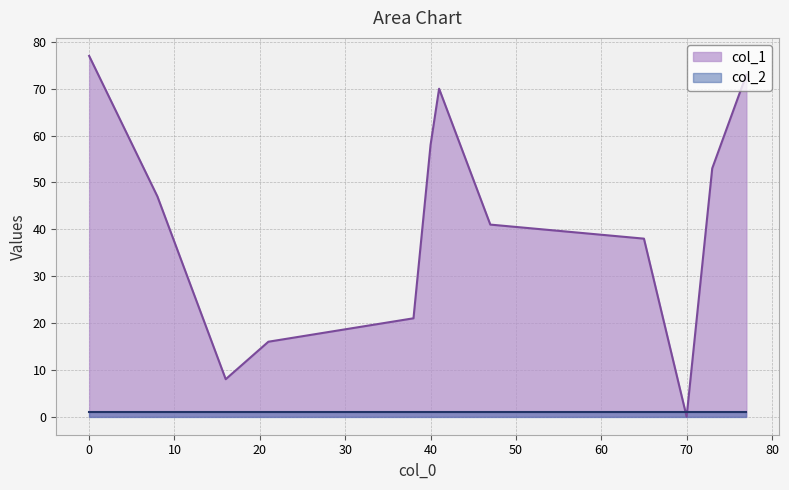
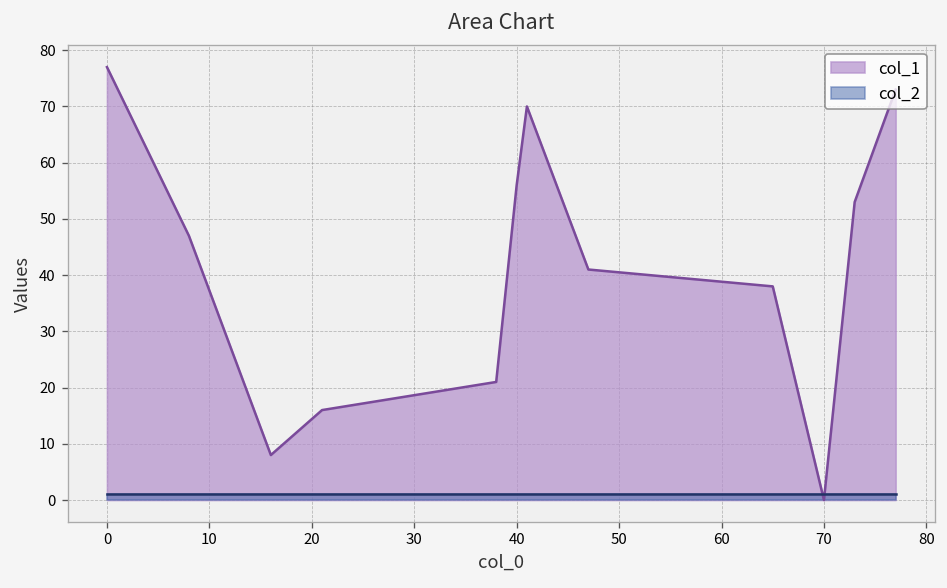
  {
    "col_1": {
      "0": 77,
-     "40": 58,
+     "40": 56,
      "70": 0
    },
    "col_2": {
      "0": 1,
      "40": 1,
      "70": 1
    }
  }
